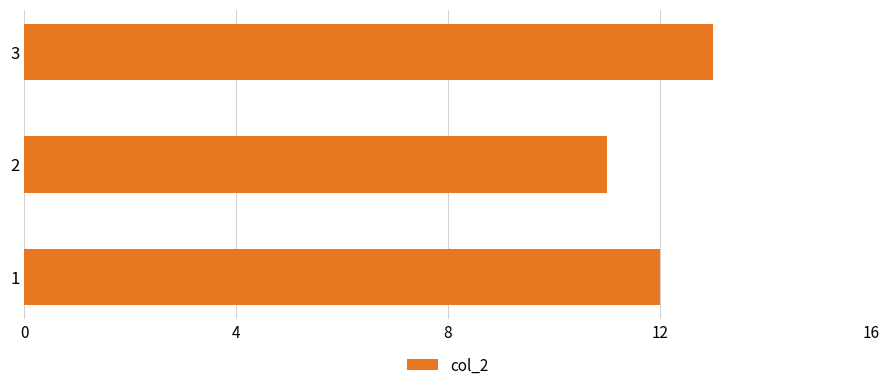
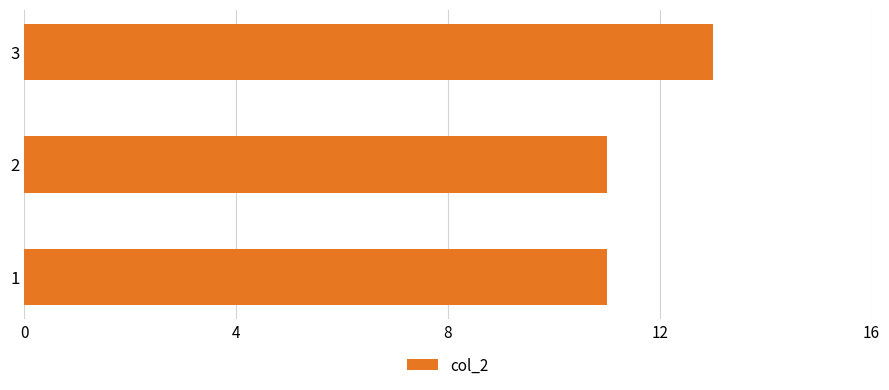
  {
    "3": 13,
    "2": 11,
-   "1": 12
+   "1": 11
  }
